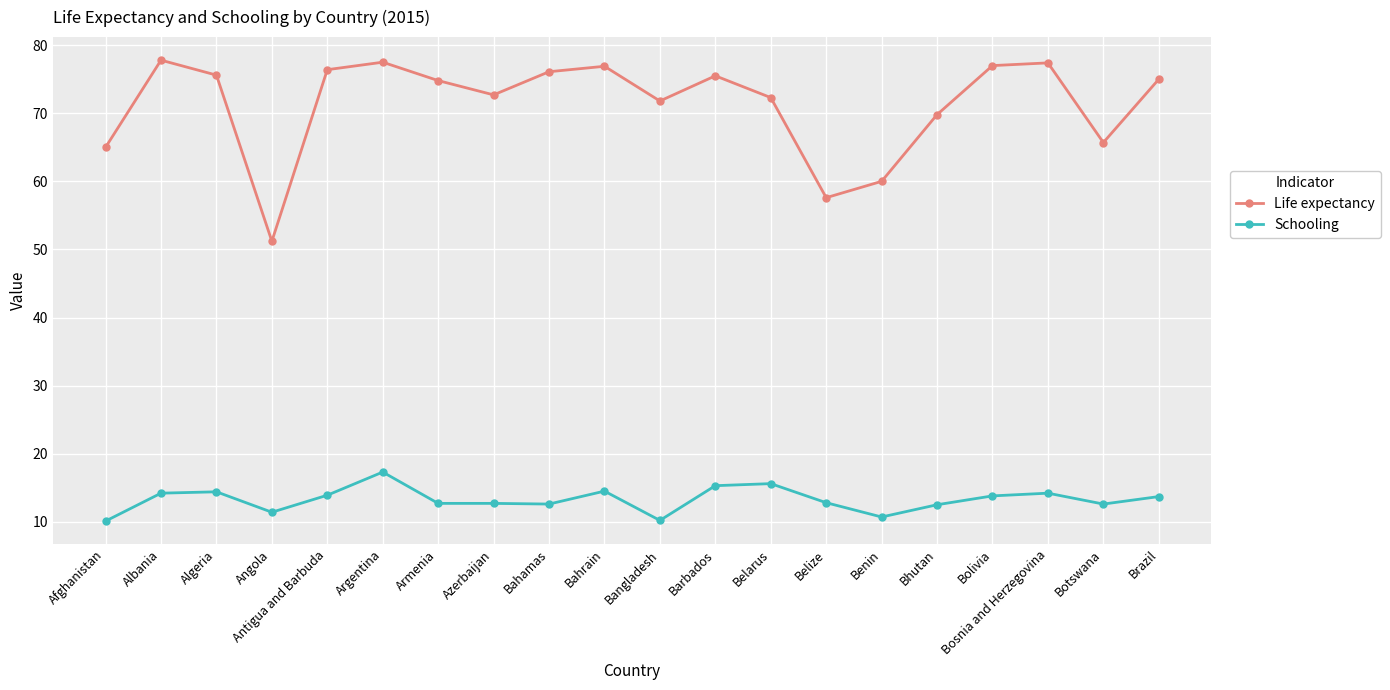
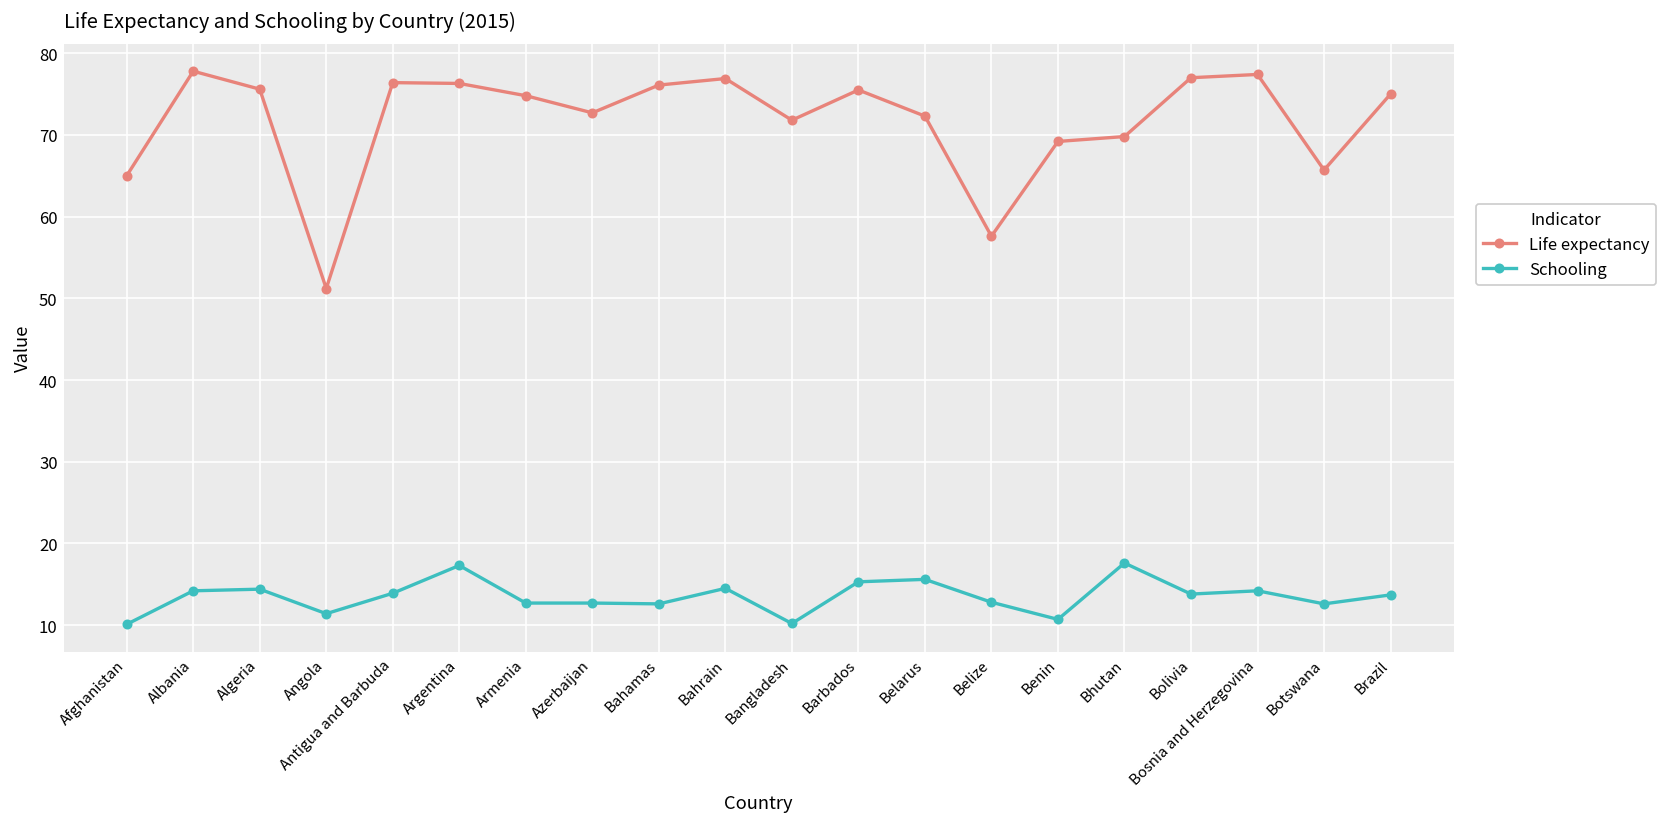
  {
    "Life expectancy": {
      "Afghanistan": 65,
      "Albania": 78,
      "Algeria": 76,
      "Angola": 51,
      "Antigua and Barbuda": 76,
-     "Argentina": 78,
+     "Argentina": 76,
      "Armenia": 75,
      "Azerbaijan": 73,
      "Bahamas": 76,
      "Bahrain": 77,
      "Bangladesh": 72,
      "Barbados": 76,
      "Belarus": 72,
      "Belize": 58,
-     "Benin": 60,
+     "Benin": 69,
      "Bhutan": 70,
      "Bolivia": 77,
      "Bosnia and Herzegovina": 77,
      "Botswana": 66,
      "Brazil": 75
    },
    "Schooling": {
      "Afghanistan": 10,
      "Albania": 14,
      "Algeria": 14,
      "Angola": 11,
      "Antigua and Barbuda": 14,
      "Argentina": 17,
      "Armenia": 13,
      "Azerbaijan": 13,
      "Bahamas": 13,
      "Bahrain": 15,
      "Bangladesh": 10,
      "Barbados": 15,
      "Belarus": 16,
      "Belize": 13,
      "Benin": 11,
-     "Bhutan": 13,
+     "Bhutan": 18,
      "Bolivia": 14,
      "Bosnia and Herzegovina": 14,
      "Botswana": 13,
      "Brazil": 14
    }
  }
